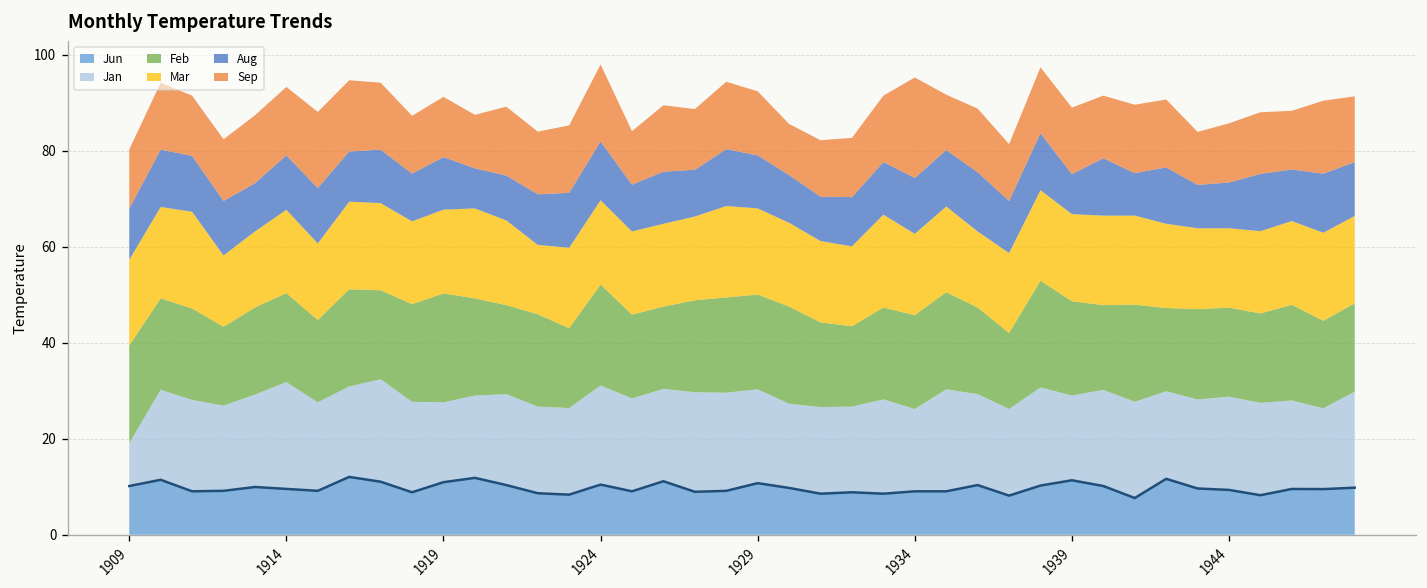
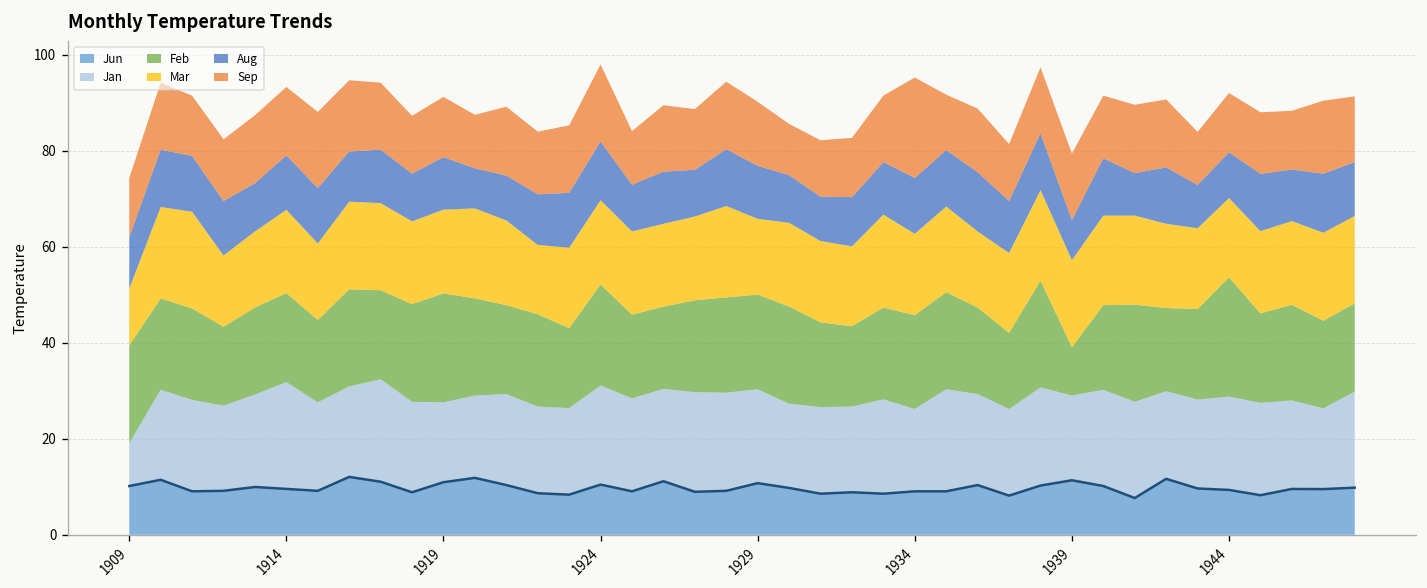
  {
    "Jan": {
      "1909": 9,
      "1914": 22,
      "1919": 17,
      "1924": 21,
      "1929": 20,
      "1934": 17,
      "1939": 18,
      "1944": 19
    },
    "Feb": {
      "1909": 20,
      "1914": 19,
      "1919": 23,
      "1924": 21,
      "1929": 20,
      "1934": 20,
-     "1939": 20,
-     "1944": 19
+     "1939": 10,
+     "1944": 25
    },
    "Mar": {
-     "1909": 18,
+     "1909": 12,
      "1914": 17,
      "1919": 17,
      "1924": 18,
-     "1929": 18,
+     "1929": 16,
      "1934": 17,
      "1939": 18,
      "1944": 17
    },
    "Sep": {
      "1909": 12,
      "1914": 14,
      "1919": 13,
      "1924": 16,
      "1929": 13,
      "1934": 21,
      "1939": 14,
      "1944": 12
    }
  }
